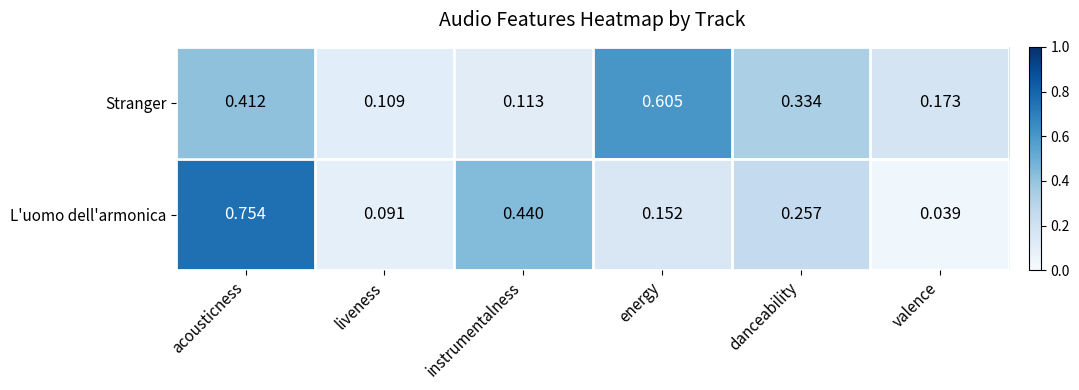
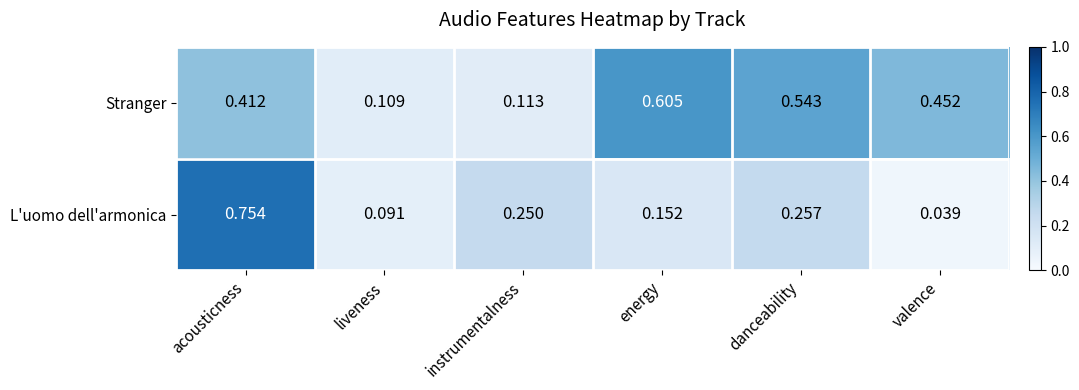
  {
    "Stranger": {
      "acousticness": 0.412,
      "liveness": 0.109,
      "instrumentalness": 0.113,
      "energy": 0.605,
-     "danceability": 0.334,
-     "valence": 0.173
+     "danceability": 0.543,
+     "valence": 0.452
    },
    "L'uomo dell'armonica": {
      "acousticness": 0.754,
      "liveness": 0.091,
-     "instrumentalness": 0.440,
+     "instrumentalness": 0.250,
      "energy": 0.152,
      "danceability": 0.257,
      "valence": 0.039
    }
  }
